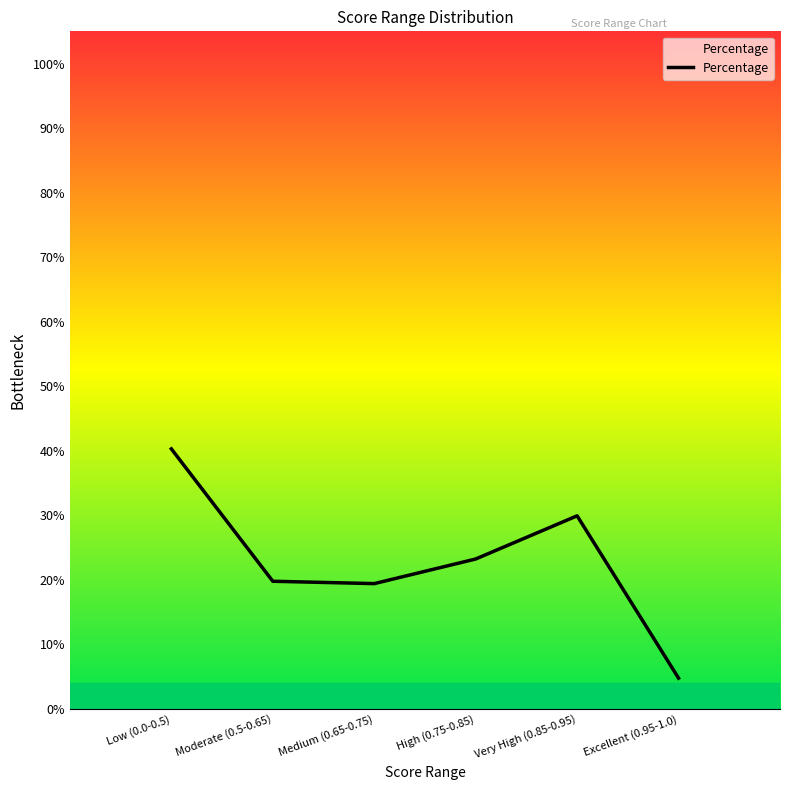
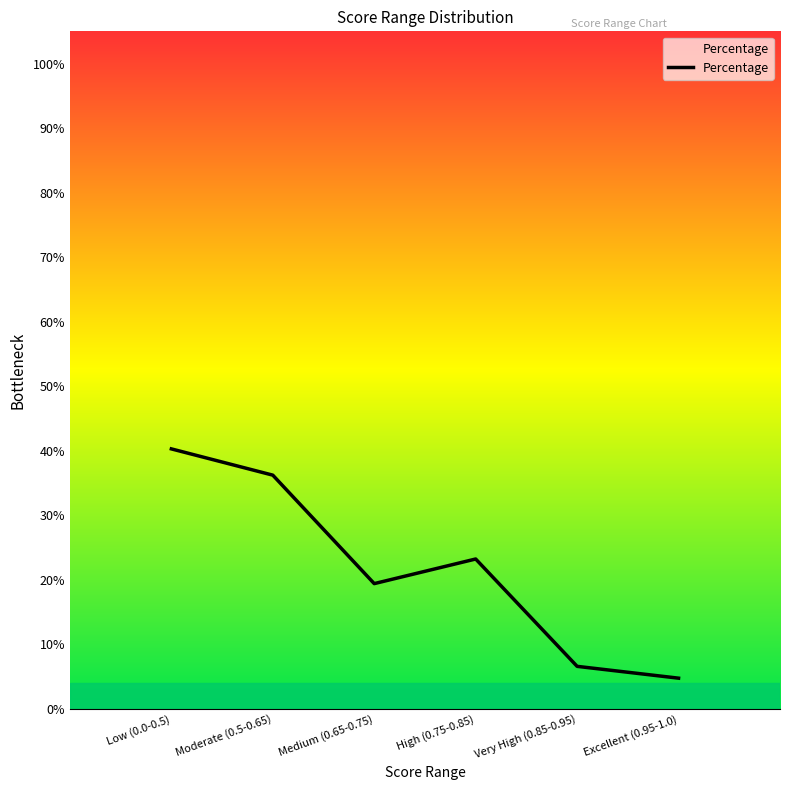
  {
    "Low (0.0-0.5)": "40%",
-   "Moderate (0.5-0.65)": "20%",
+   "Moderate (0.5-0.65)": "36%",
    "Medium (0.65-0.75)": "19%",
    "High (0.75-0.85)": "23%",
-   "Very High (0.85-0.95)": "30%",
+   "Very High (0.85-0.95)": "7%",
    "Excellent (0.95-1.0)": "5%"
  }
